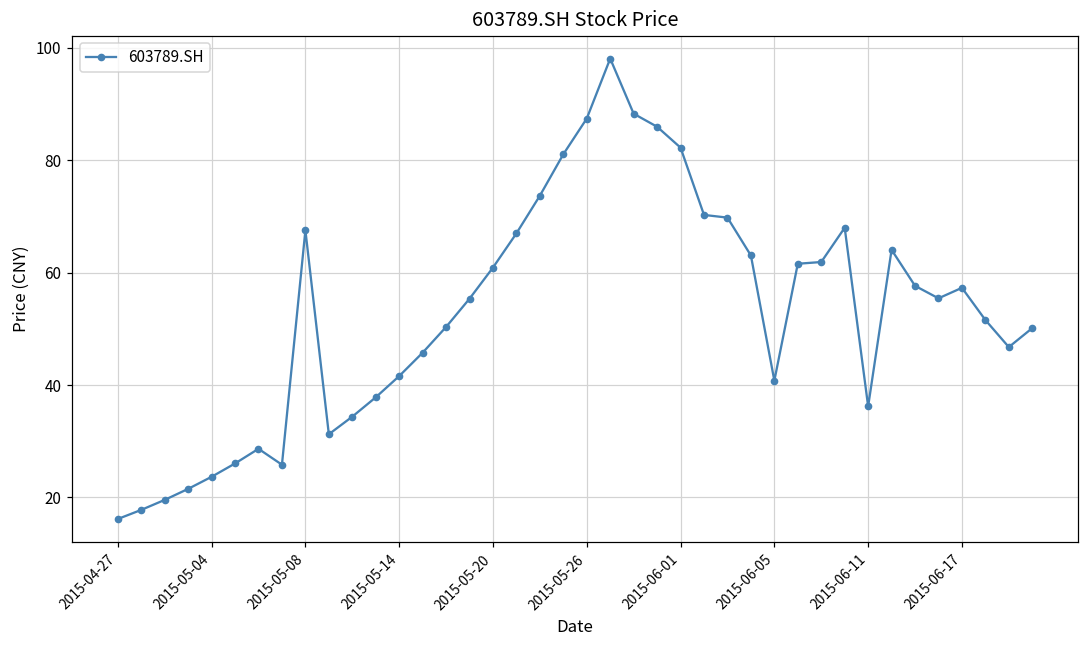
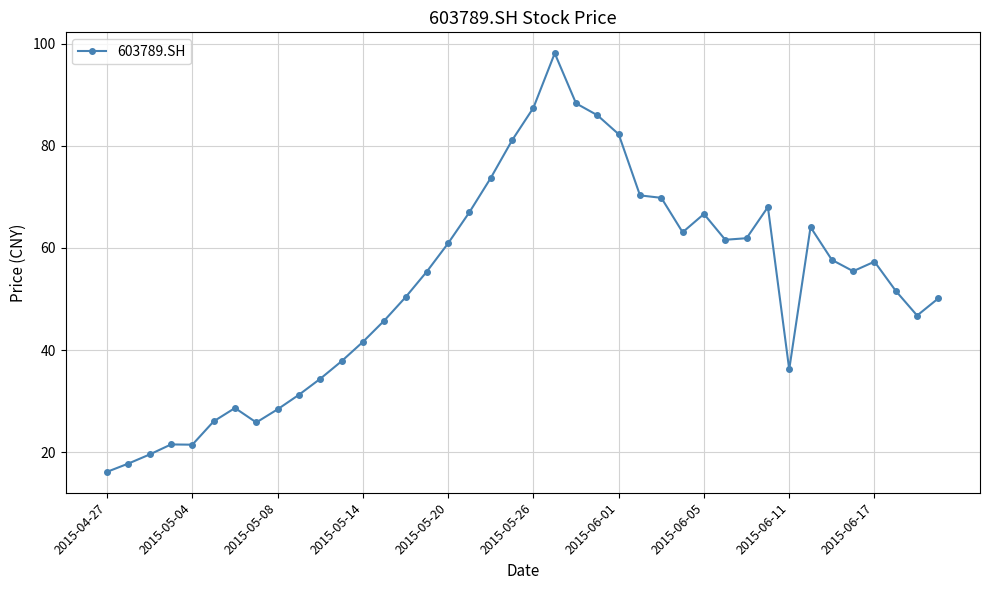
  {
    "2015-04-27": 16,
-   "2015-05-04": 24,
-   "2015-05-08": 68,
+   "2015-05-04": 21,
+   "2015-05-08": 28,
    "2015-05-14": 42,
    "2015-05-20": 61,
    "2015-05-26": 87,
    "2015-06-01": 82,
-   "2015-06-05": 41,
+   "2015-06-05": 67,
    "2015-06-11": 36,
    "2015-06-17": 57
  }
